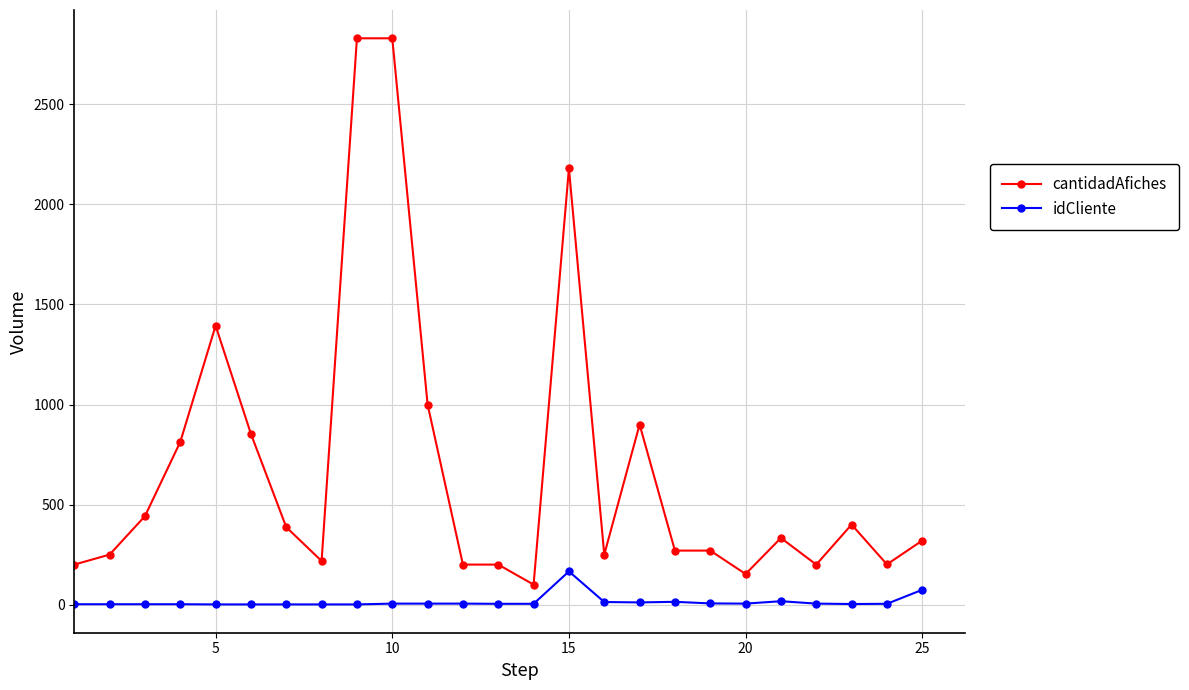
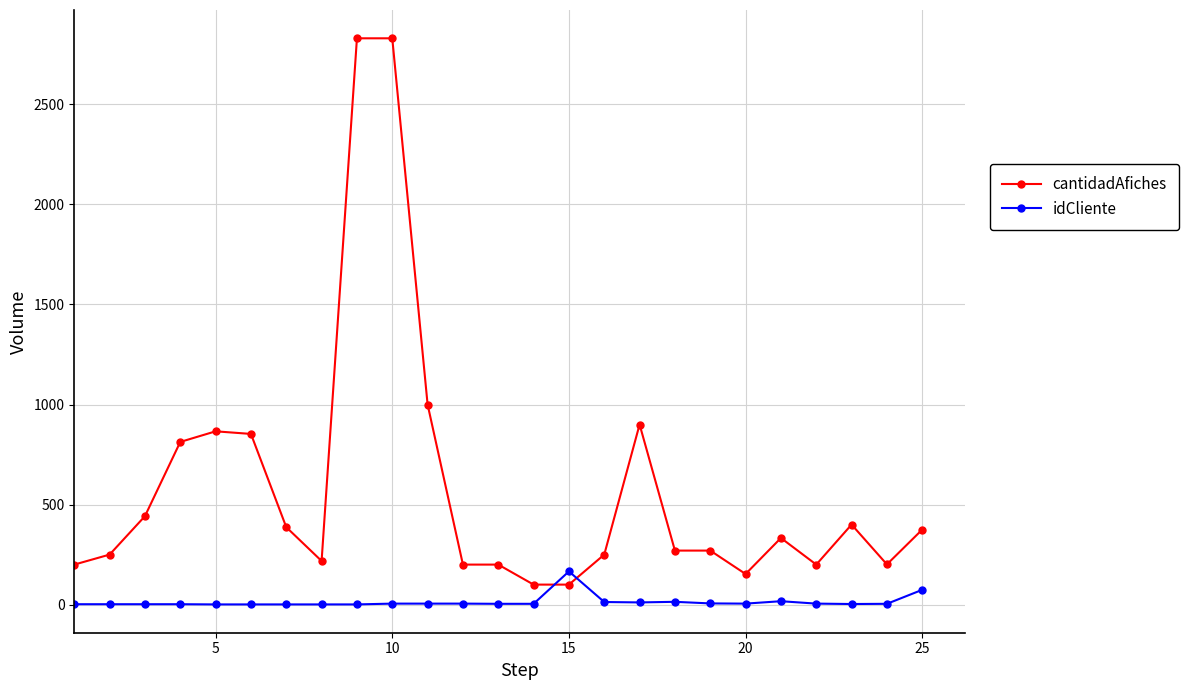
  {
    "cantidadAfiches": {
-     "5": 1390,
+     "5": 870,
      "10": 2830,
-     "15": 2180,
+     "15": 100,
      "20": 150,
-     "25": 320
+     "25": 380
    },
    "idCliente": {
      "5": 0,
      "10": 10,
      "15": 170,
      "20": 10,
      "25": 70
    }
  }
